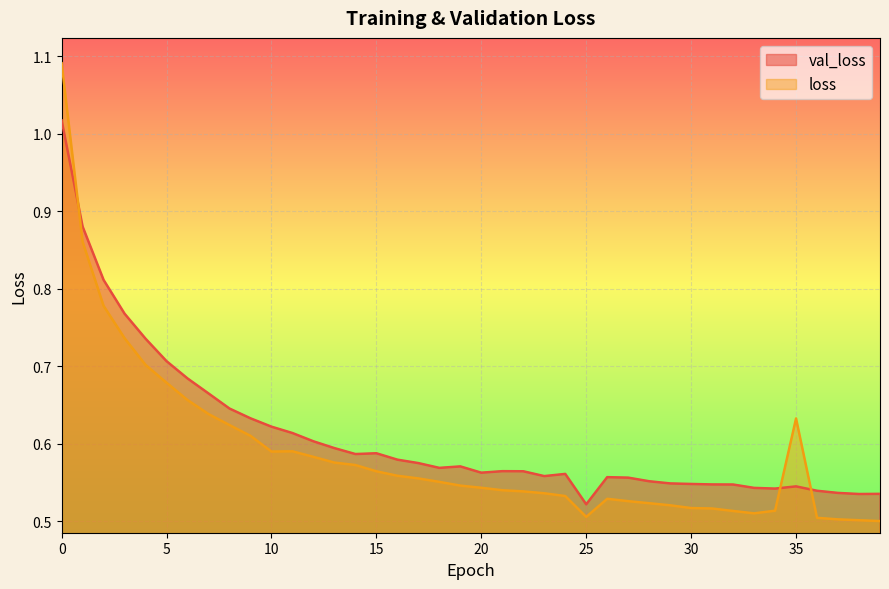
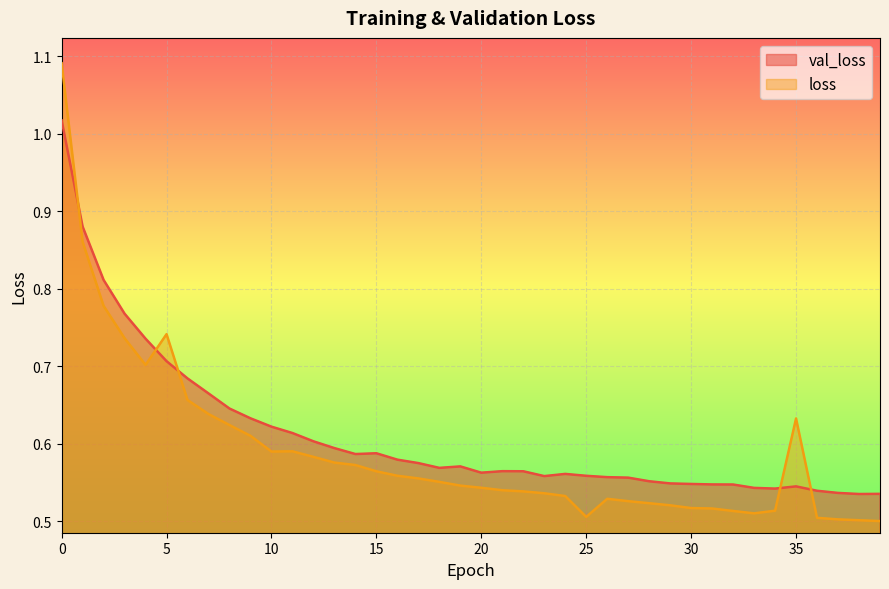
  {
    "val_loss": {
      "0": 1.02,
      "5": 0.71,
      "10": 0.62,
      "15": 0.59,
      "20": 0.56,
-     "25": 0.52,
+     "25": 0.56,
      "30": 0.55,
      "35": 0.55
    },
    "loss": {
      "0": 1.09,
-     "5": 0.68,
+     "5": 0.74,
      "10": 0.59,
      "15": 0.56,
      "20": 0.54,
      "25": 0.51,
      "30": 0.52,
      "35": 0.63
    }
  }
